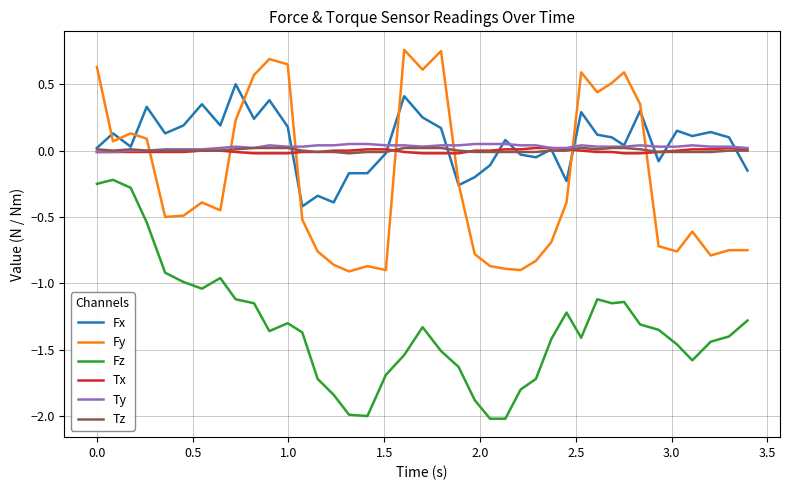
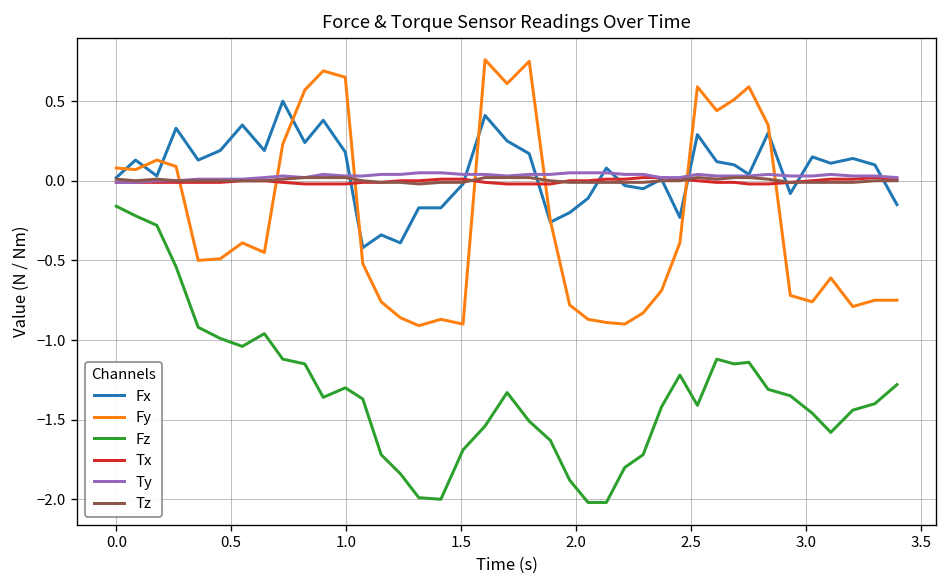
  {
    "Fy": {
-     "0.0": 0.63
+     "0.0": 0.08
    },
    "Fz": {
-     "0.0": -0.25
+     "0.0": -0.16
    }
  }
